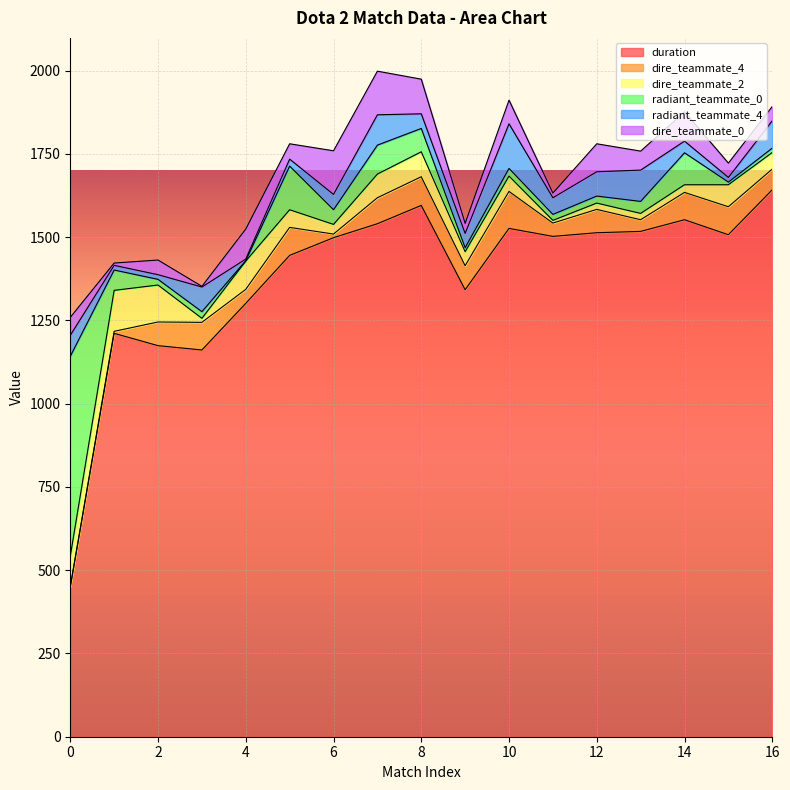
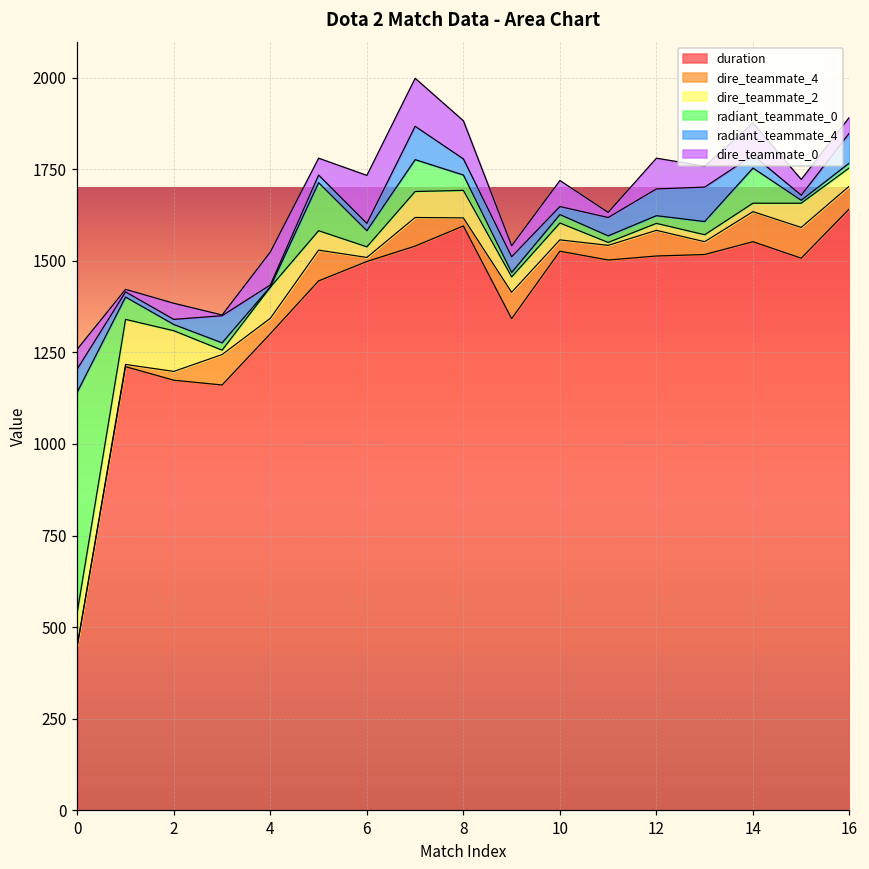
  {
    "duration": {
      "2": 1170,
      "4": 1300,
      "6": 1500,
      "8": 1600,
      "10": 1530,
      "12": 1510,
      "14": 1550,
      "16": 1640
    },
    "dire_teammate_4": {
-     "2": 70,
+     "2": 20,
      "4": 40,
      "6": 10,
-     "8": 90,
-     "10": 110,
+     "8": 20,
+     "10": 30,
      "12": 70,
      "14": 80,
      "16": 60
    },
    "dire_teammate_2": {
      "0": 90,
      "2": 110,
      "6": 30,
      "8": 80,
      "10": 50,
      "12": 20,
      "14": 20,
      "16": 50
    },
    "radiant_teammate_0": {
      "0": 600,
      "2": 20,
      "6": 40,
-     "8": 70,
+     "8": 40,
      "10": 20,
      "12": 20,
      "14": 100,
      "16": 10
    },
    "radiant_teammate_4": {
      "0": 60,
      "2": 10,
-     "6": 50,
+     "6": 20,
      "8": 40,
-     "10": 130,
+     "10": 20,
      "12": 70,
      "14": 40,
      "16": 80
    },
    "dire_teammate_0": {
      "0": 50,
      "2": 40,
      "4": 90,
      "6": 130,
      "8": 100,
      "10": 70,
      "12": 80,
      "16": 40
    }
  }
